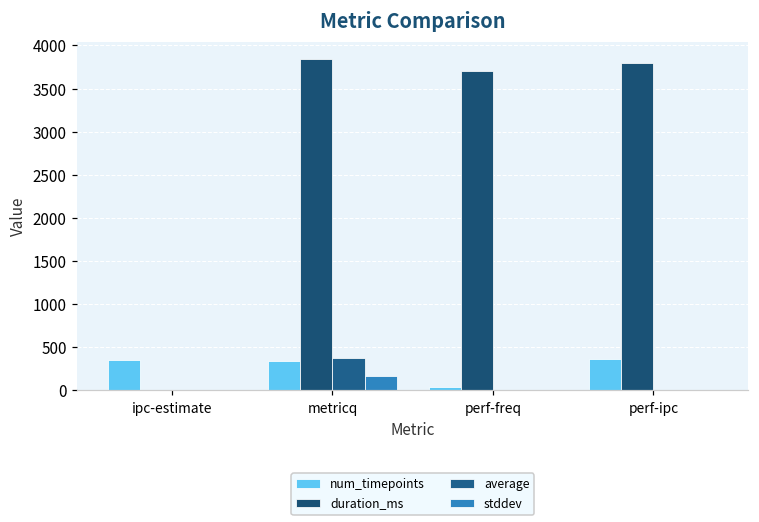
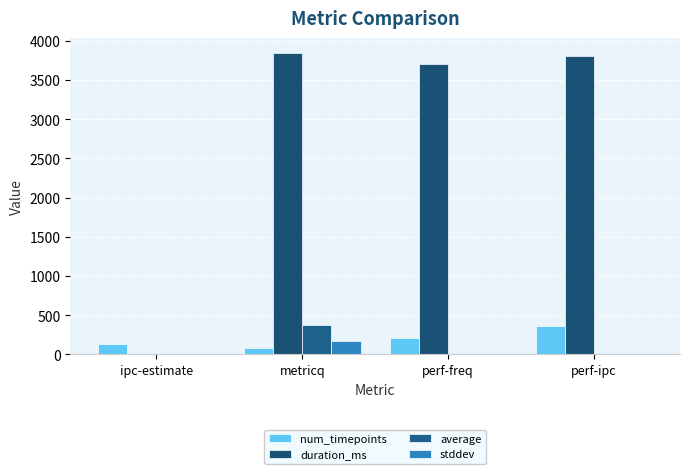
  {
    "num_timepoints": {
-     "ipc-estimate": 400,
-     "metricq": 300,
-     "perf-freq": 0,
+     "ipc-estimate": 100,
+     "metricq": 100,
+     "perf-freq": 200,
      "perf-ipc": 400
    },
    "stddev": {
      "metricq": 200
    }
  }
